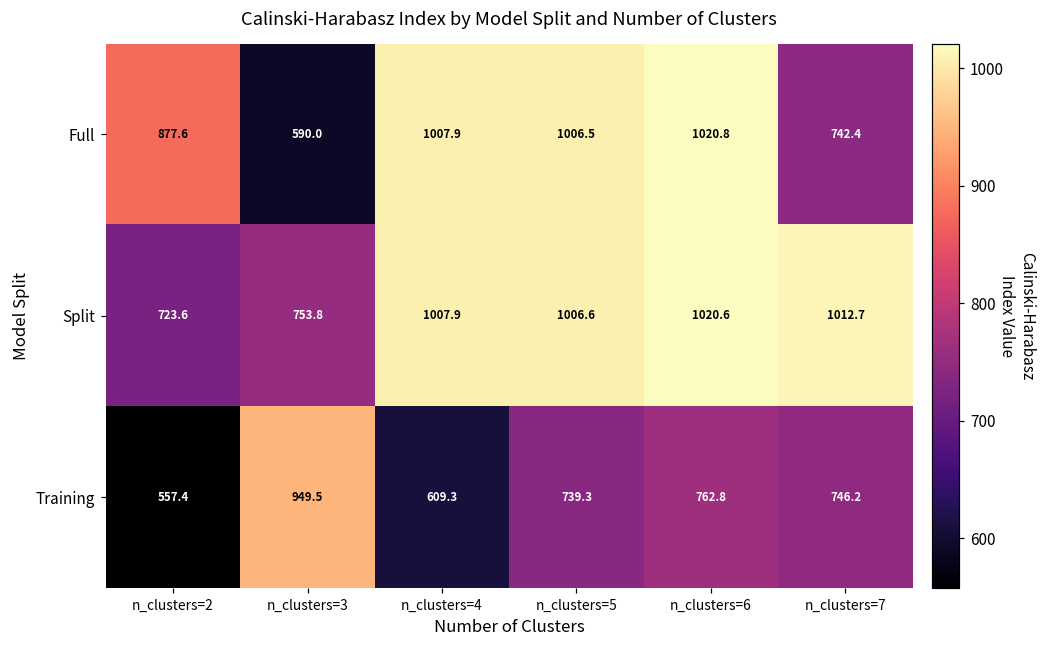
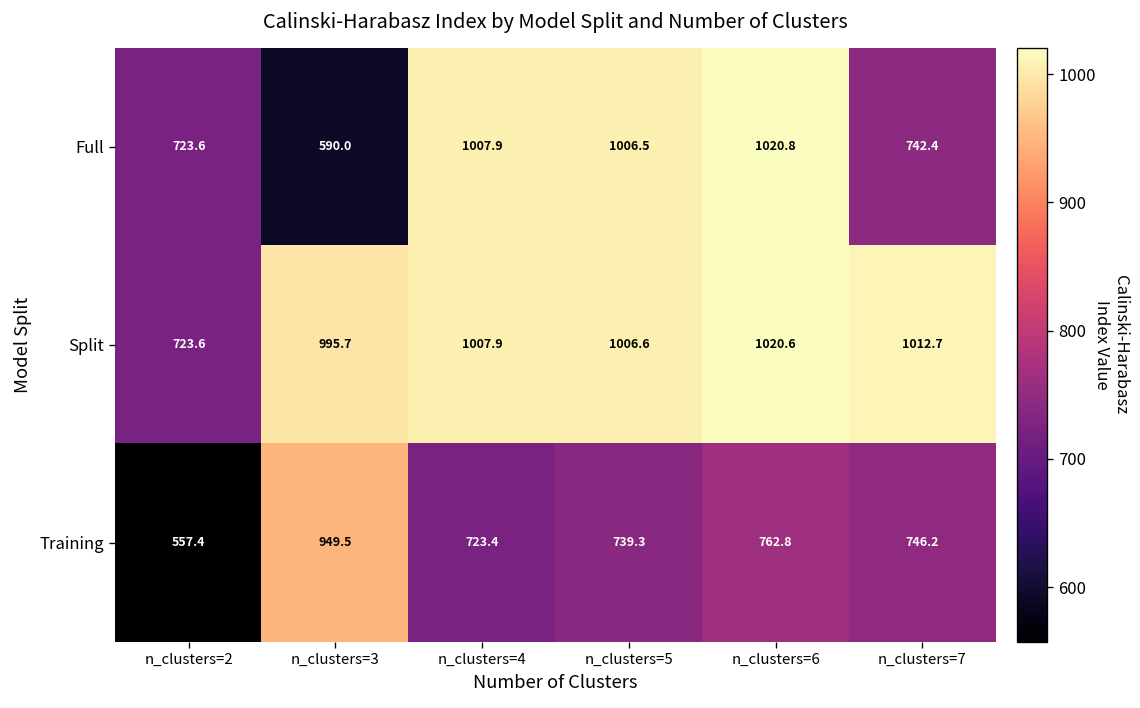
  {
    "Full": {
-     "n_clusters=2": 877.6,
+     "n_clusters=2": 723.6,
      "n_clusters=3": 590.0,
      "n_clusters=4": 1007.9,
      "n_clusters=5": 1006.5,
      "n_clusters=6": 1020.8,
      "n_clusters=7": 742.4
    },
    "Split": {
      "n_clusters=2": 723.6,
-     "n_clusters=3": 753.8,
+     "n_clusters=3": 995.7,
      "n_clusters=4": 1007.9,
      "n_clusters=5": 1006.6,
      "n_clusters=6": 1020.6,
      "n_clusters=7": 1012.7
    },
    "Training": {
      "n_clusters=2": 557.4,
      "n_clusters=3": 949.5,
-     "n_clusters=4": 609.3,
+     "n_clusters=4": 723.4,
      "n_clusters=5": 739.3,
      "n_clusters=6": 762.8,
      "n_clusters=7": 746.2
    }
  }
